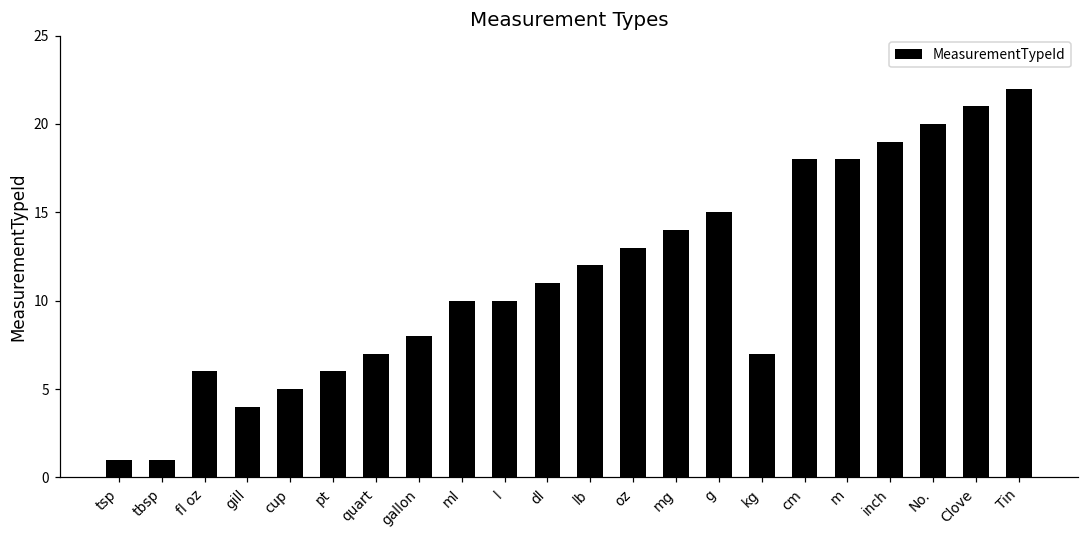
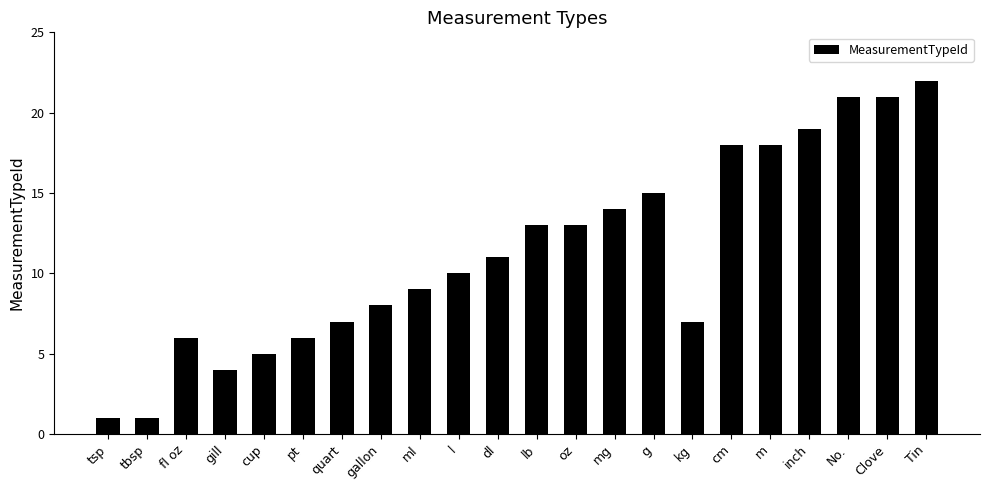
  {
    "tsp": 1,
    "tbsp": 1,
    "fl oz": 6,
    "gill": 4,
    "cup": 5,
    "pt": 6,
    "quart": 7,
    "gallon": 8,
-   "ml": 10,
+   "ml": 9,
    "l": 10,
    "dl": 11,
-   "lb": 12,
+   "lb": 13,
    "oz": 13,
    "mg": 14,
    "g": 15,
    "kg": 7,
    "cm": 18,
    "m": 18,
    "inch": 19,
-   "No.": 20,
+   "No.": 21,
    "Clove": 21,
    "Tin": 22
  }
